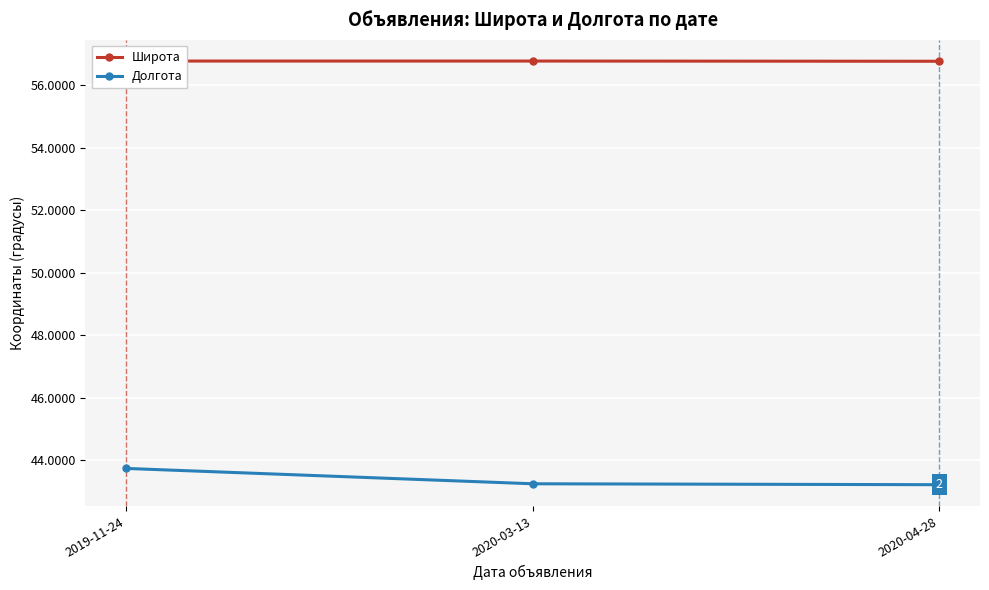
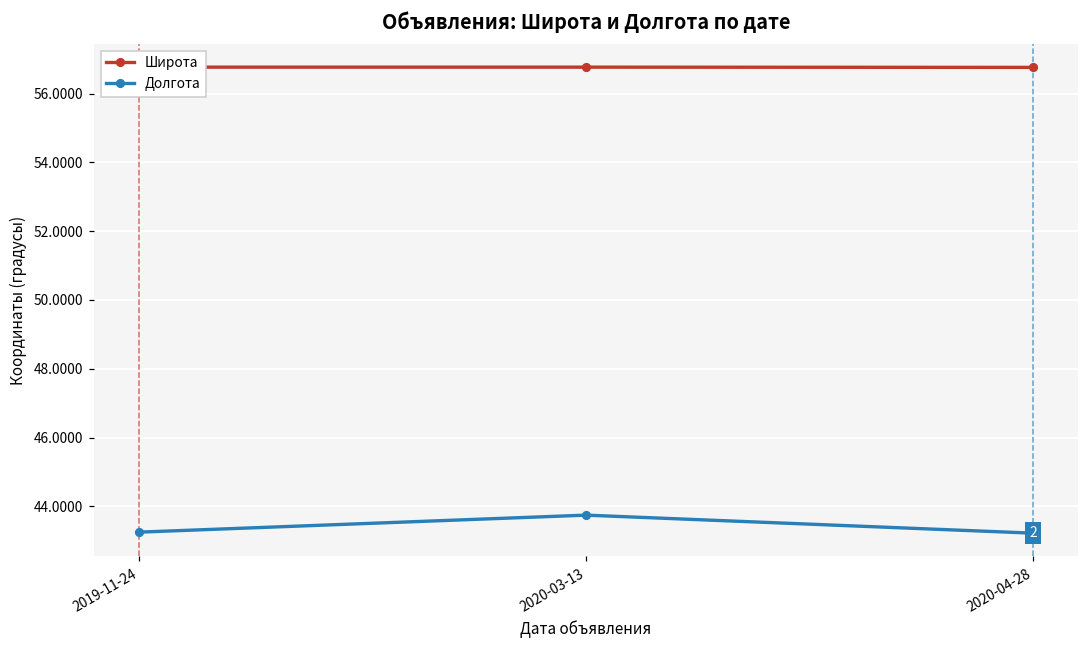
  {
    "Широта": {
      "2020-03-13": 56.8,
      "2020-04-28": 56.8
    },
    "Долгота": {
-     "2019-11-24": 43.7,
-     "2020-03-13": 43.3
+     "2019-11-24": 43.3,
+     "2020-03-13": 43.7
    }
  }
